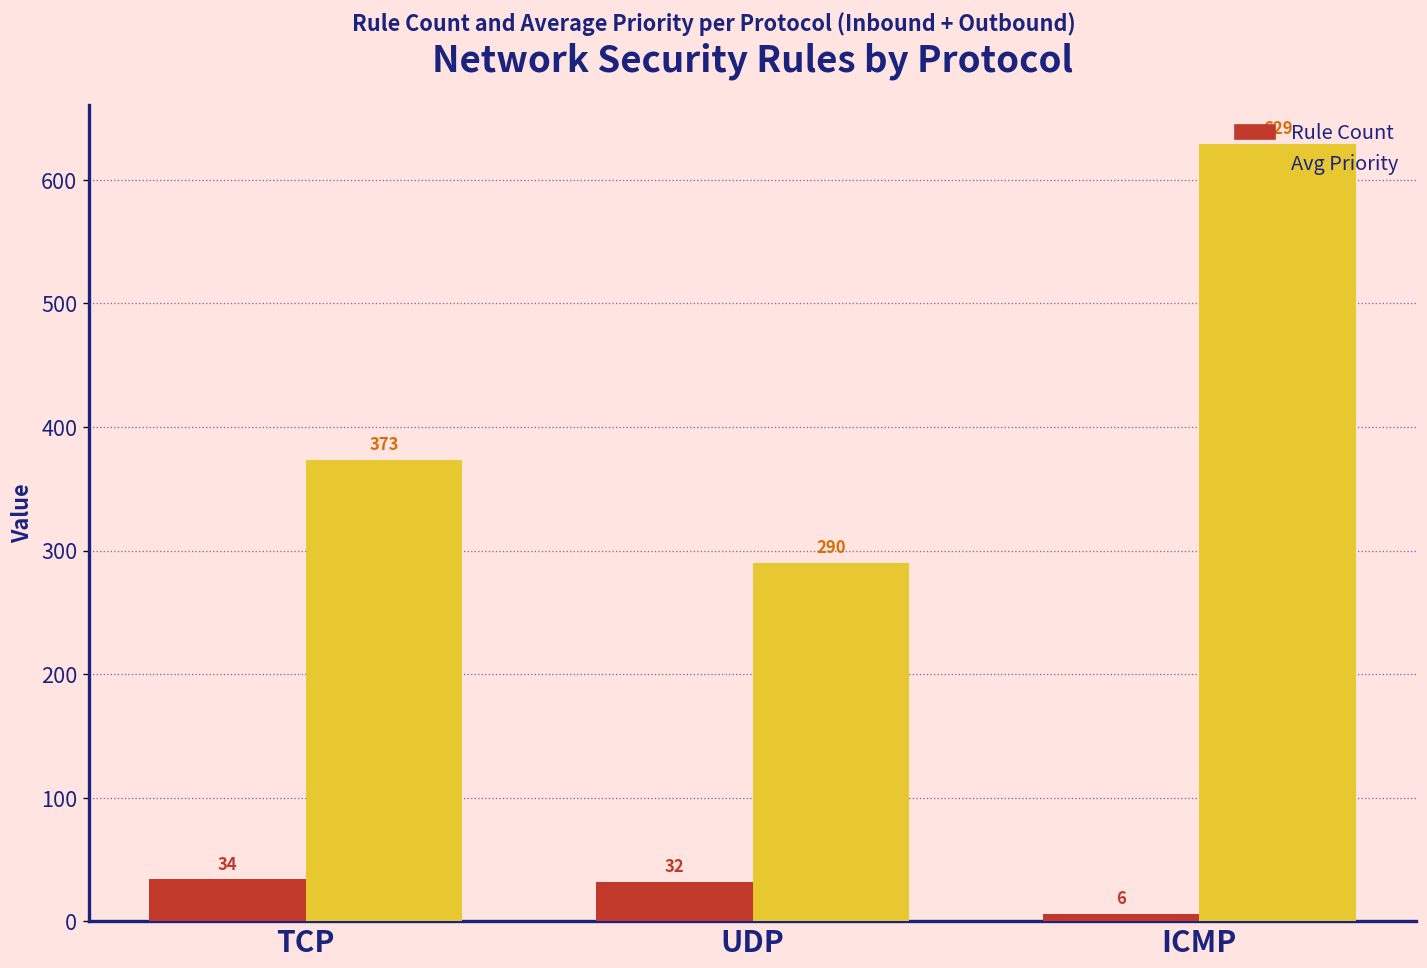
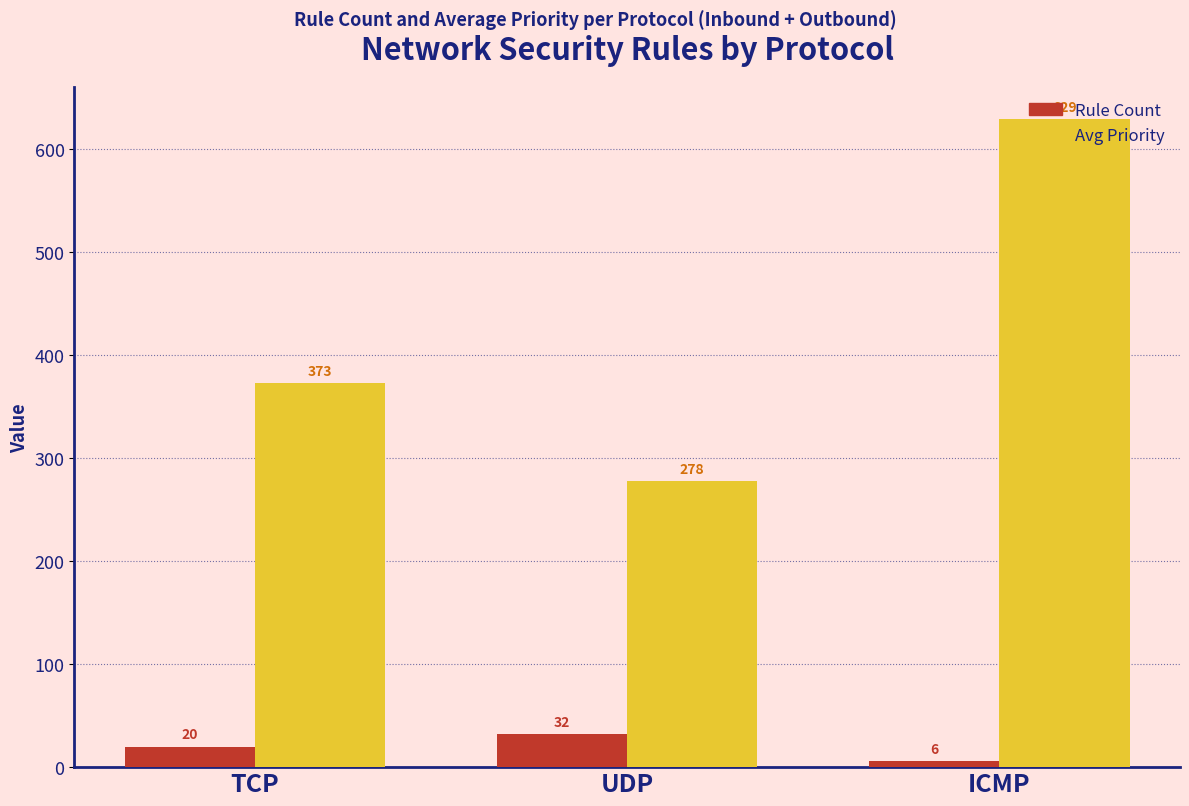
  {
    "Rule Count": {
-     "TCP": 34,
+     "TCP": 20,
      "UDP": 32,
      "ICMP": 6
    },
    "Avg Priority": {
      "TCP": 373,
-     "UDP": 290,
+     "UDP": 278,
      "ICMP": 629
    }
  }
